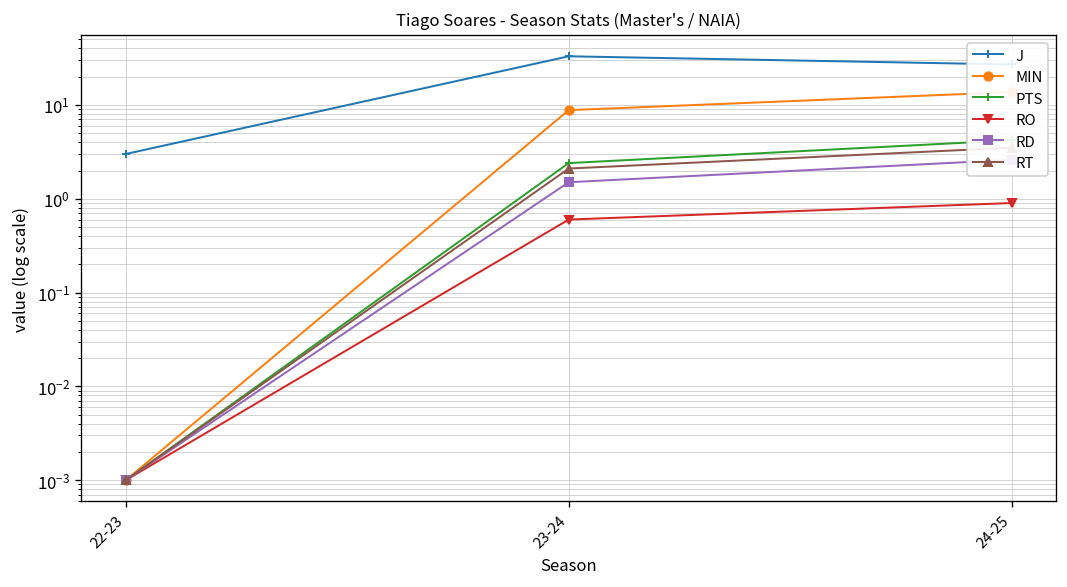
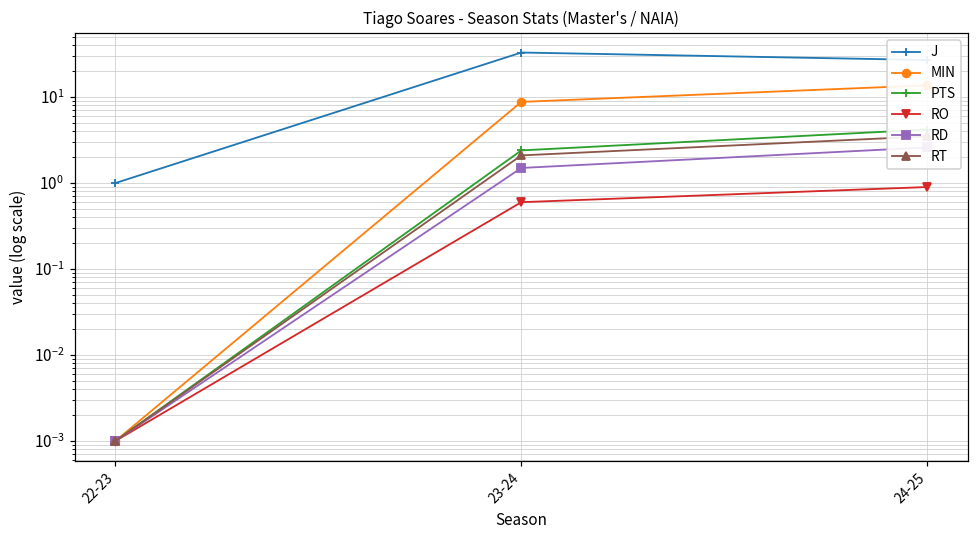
  {
    "J": {
-     "22-23": 3,
+     "22-23": 1,
      "23-24": 33
    },
    "MIN": {
      "23-24": 9
    },
    "PTS": {
      "23-24": 2.4
    },
    "RO": {
      "23-24": 0.6,
      "24-25": 0.9
    },
    "RD": {
      "23-24": 1.5
    },
    "RT": {
      "23-24": 2
    }
  }
